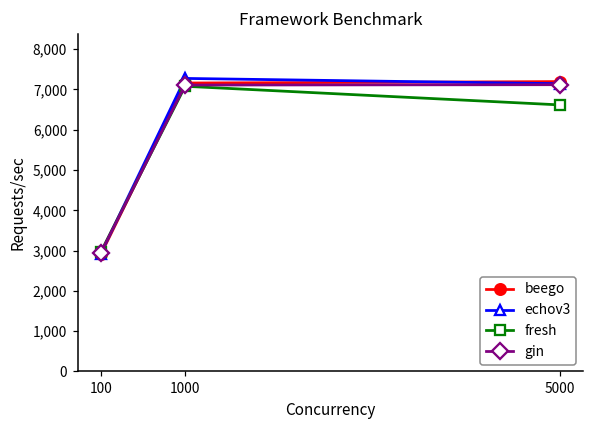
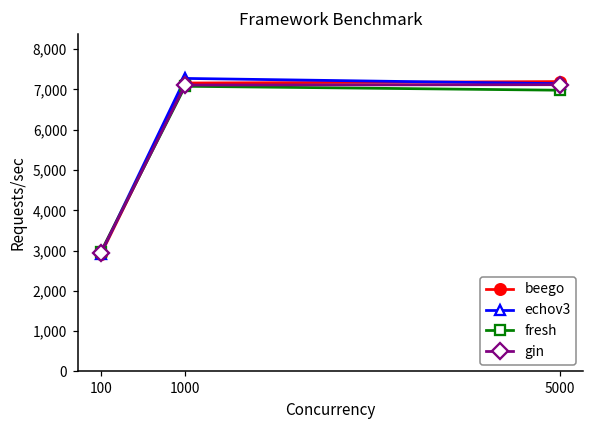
  {
    "echov3": {
      "1000": "7,300"
    },
    "fresh": {
-     "5000": "6,600"
+     "5000": "7,000"
    }
  }
